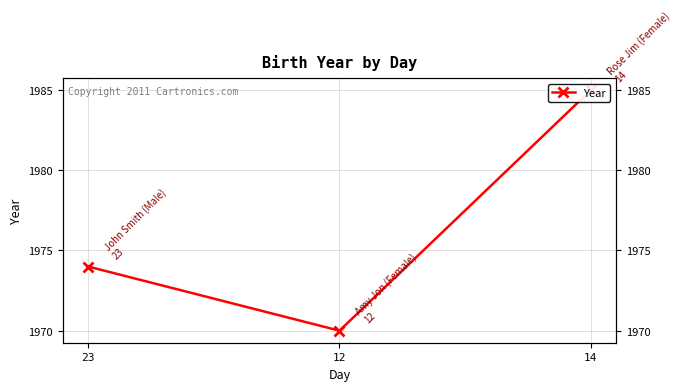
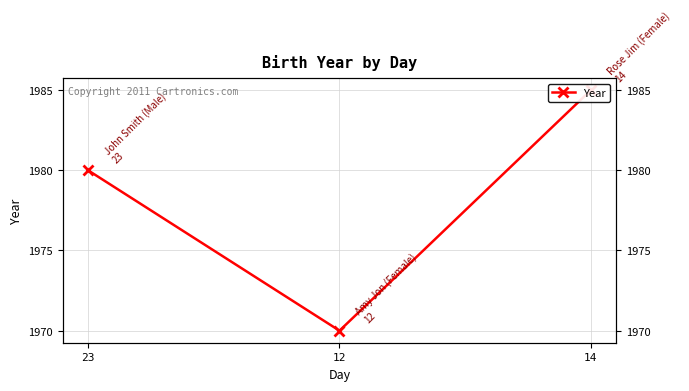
  {
-   "23": 1974
+   "23": 1980
  }
